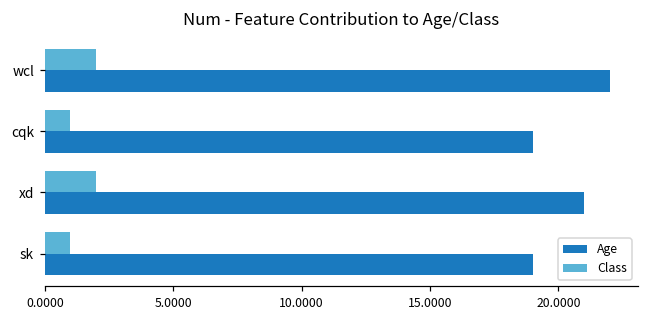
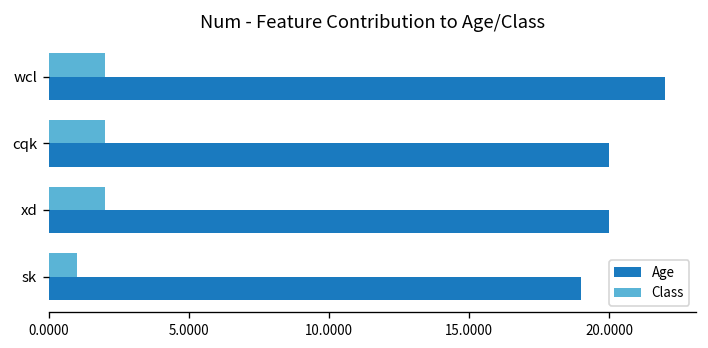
  {
    "Age": {
      "wcl": 22,
-     "cqk": 19,
-     "xd": 21,
+     "cqk": 20,
+     "xd": 20,
      "sk": 19
    },
    "Class": {
      "wcl": 2,
-     "cqk": 1,
+     "cqk": 2,
      "xd": 2,
      "sk": 1
    }
  }
